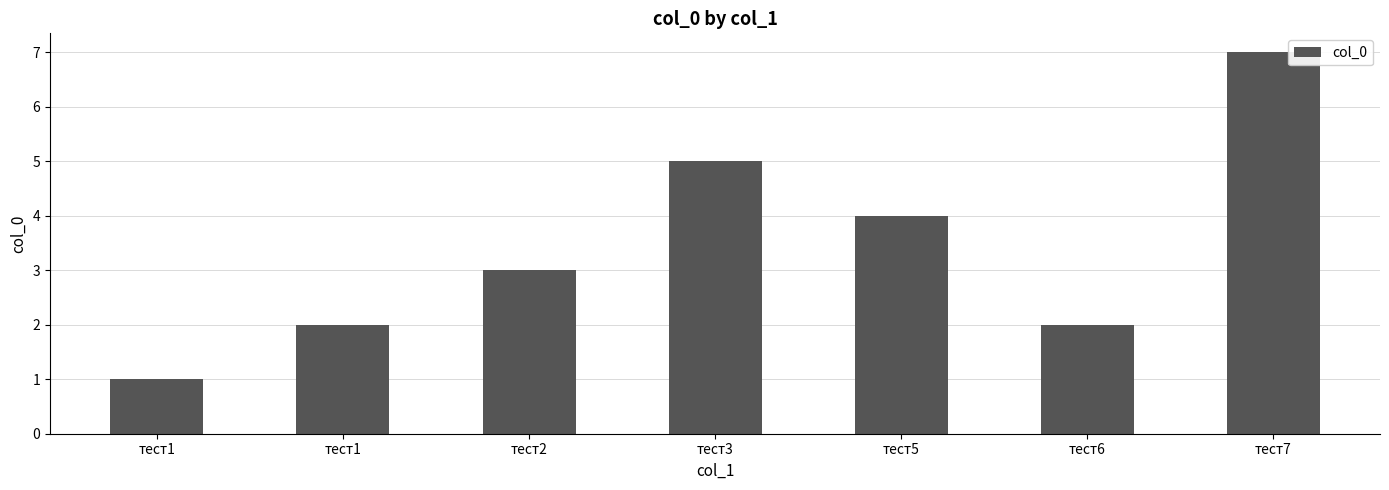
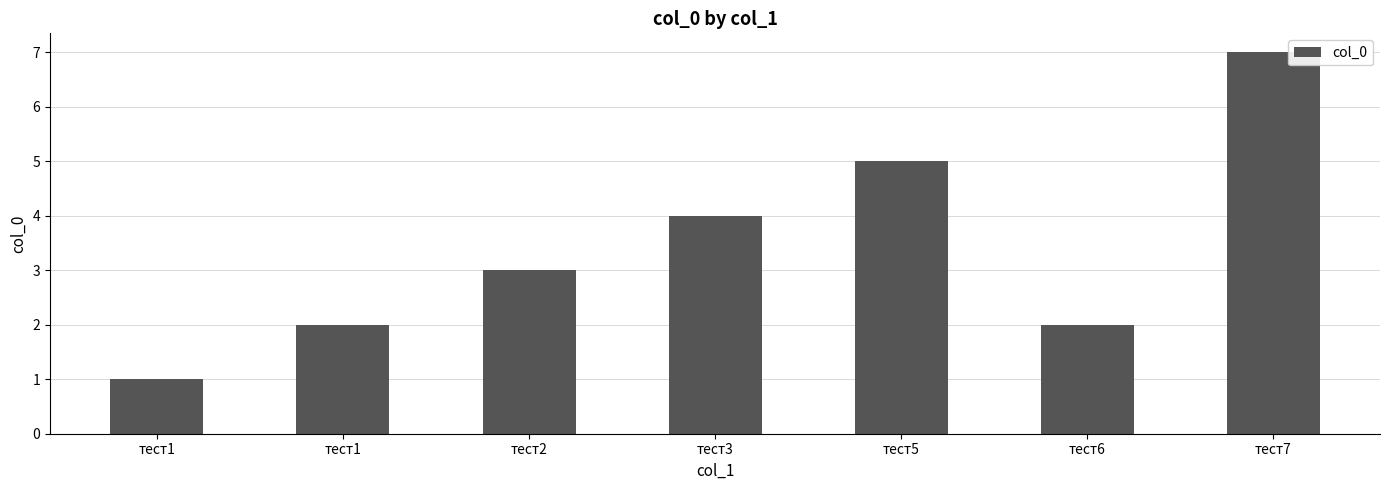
  {
    "тест2": 3,
-   "тест3": 5,
-   "тест5": 4,
+   "тест3": 4,
+   "тест5": 5,
    "тест6": 2,
    "тест7": 7
  }
